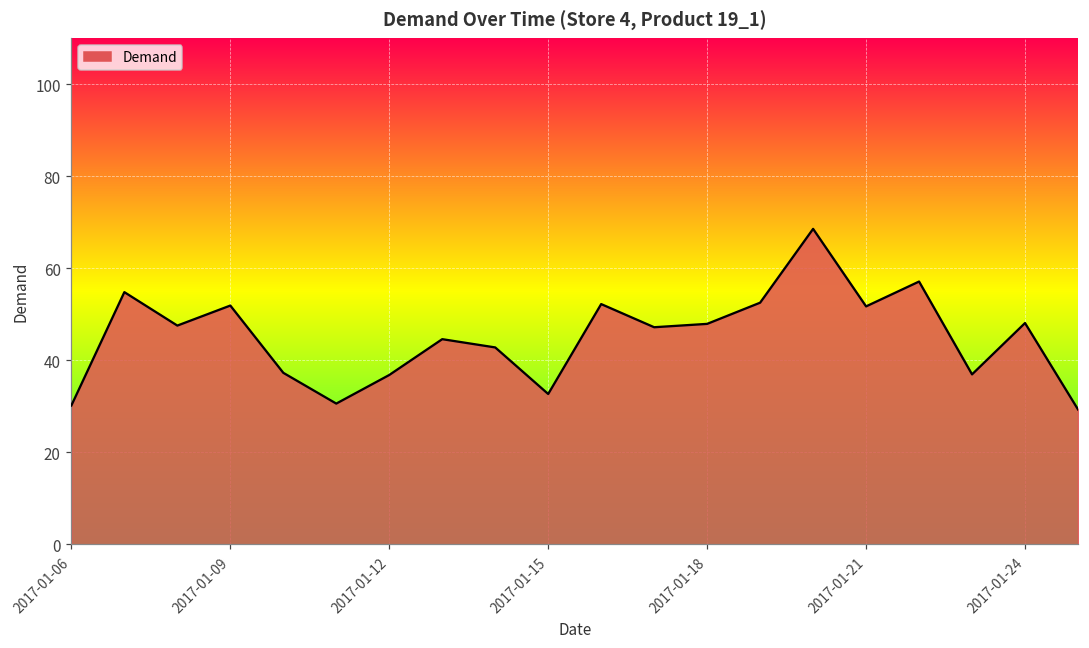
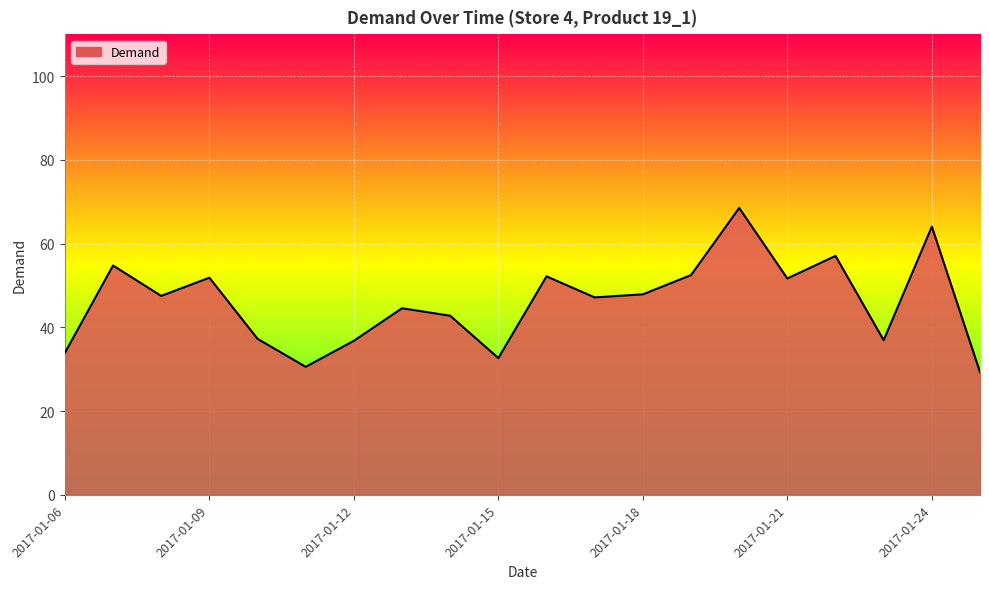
  {
-   "2017-01-06": 30,
+   "2017-01-06": 34,
    "2017-01-09": 52,
    "2017-01-12": 37,
    "2017-01-15": 33,
    "2017-01-18": 48,
    "2017-01-21": 52,
-   "2017-01-24": 48
+   "2017-01-24": 64
  }
